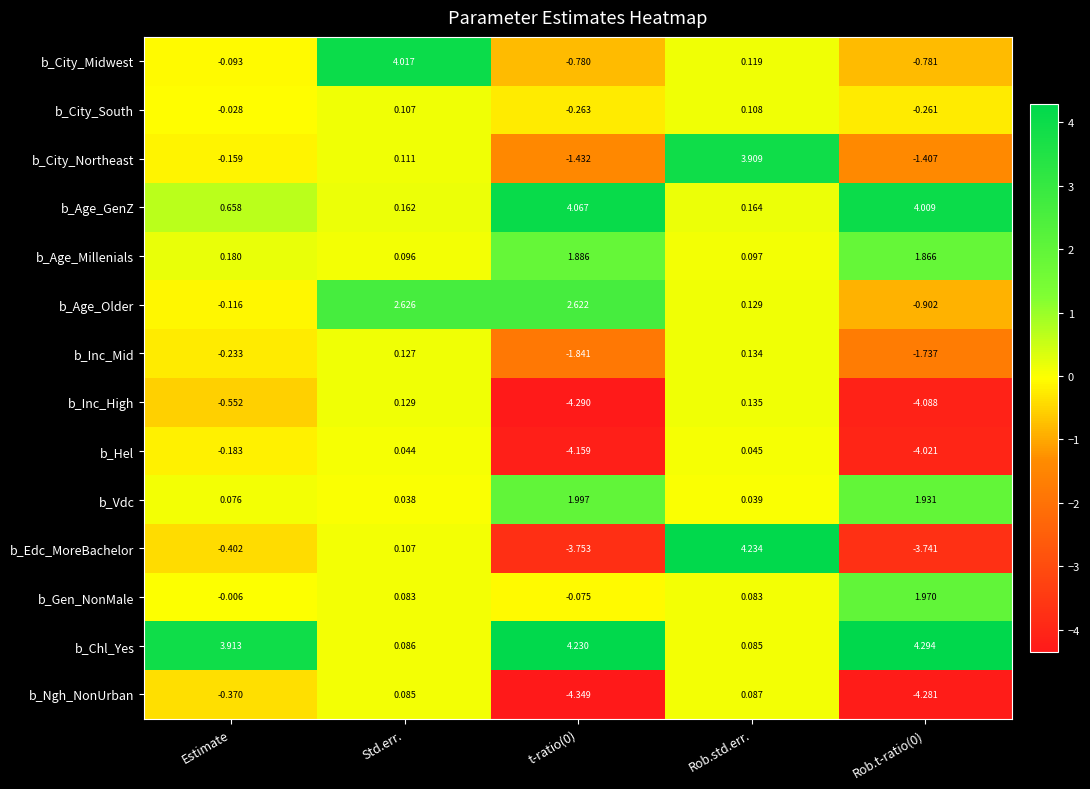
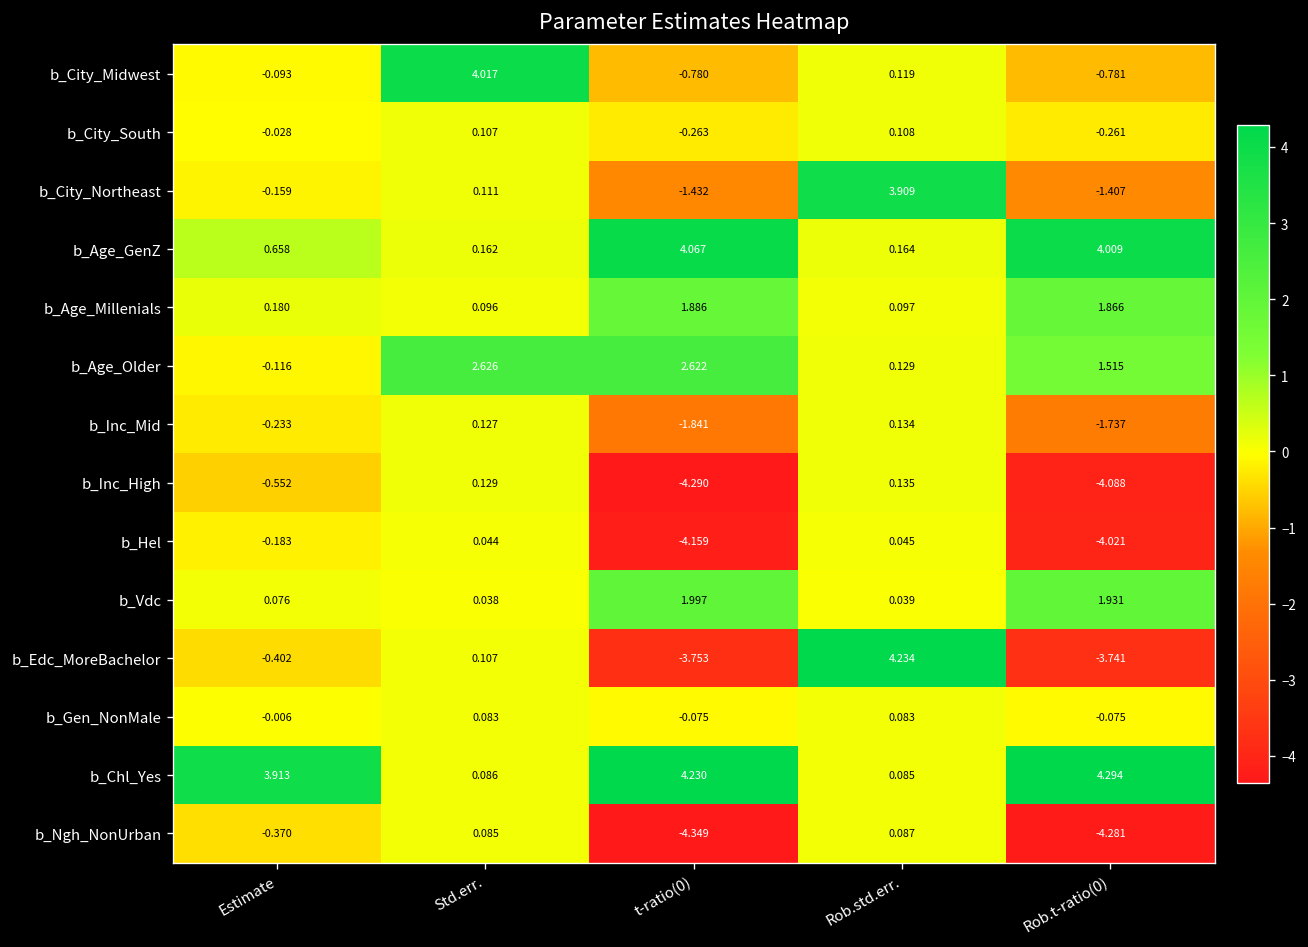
  {
    "b_City_Midwest": {
      "Estimate": -0.093,
      "Std.err.": 4.017,
      "t-ratio(0)": -0.780,
      "Rob.std.err.": 0.119,
      "Rob.t-ratio(0)": -0.781
    },
    "b_City_South": {
      "Estimate": -0.028,
      "Std.err.": 0.107,
      "t-ratio(0)": -0.263,
      "Rob.std.err.": 0.108,
      "Rob.t-ratio(0)": -0.261
    },
    "b_City_Northeast": {
      "Estimate": -0.159,
      "Std.err.": 0.111,
      "t-ratio(0)": -1.432,
      "Rob.std.err.": 3.909,
      "Rob.t-ratio(0)": -1.407
    },
    "b_Age_GenZ": {
      "Estimate": 0.658,
      "Std.err.": 0.162,
      "t-ratio(0)": 4.067,
      "Rob.std.err.": 0.164,
      "Rob.t-ratio(0)": 4.009
    },
    "b_Age_Millenials": {
      "Estimate": 0.180,
      "Std.err.": 0.096,
      "t-ratio(0)": 1.886,
      "Rob.std.err.": 0.097,
      "Rob.t-ratio(0)": 1.866
    },
    "b_Age_Older": {
      "Estimate": -0.116,
      "Std.err.": 2.626,
      "t-ratio(0)": 2.622,
      "Rob.std.err.": 0.129,
-     "Rob.t-ratio(0)": -0.902
+     "Rob.t-ratio(0)": 1.515
    },
    "b_Inc_Mid": {
      "Estimate": -0.233,
      "Std.err.": 0.127,
      "t-ratio(0)": -1.841,
      "Rob.std.err.": 0.134,
      "Rob.t-ratio(0)": -1.737
    },
    "b_Inc_High": {
      "Estimate": -0.552,
      "Std.err.": 0.129,
      "t-ratio(0)": -4.290,
      "Rob.std.err.": 0.135,
      "Rob.t-ratio(0)": -4.088
    },
    "b_Hel": {
      "Estimate": -0.183,
      "Std.err.": 0.044,
      "t-ratio(0)": -4.159,
      "Rob.std.err.": 0.045,
      "Rob.t-ratio(0)": -4.021
    },
    "b_Vdc": {
      "Estimate": 0.076,
      "Std.err.": 0.038,
      "t-ratio(0)": 1.997,
      "Rob.std.err.": 0.039,
      "Rob.t-ratio(0)": 1.931
    },
    "b_Edc_MoreBachelor": {
      "Estimate": -0.402,
      "Std.err.": 0.107,
      "t-ratio(0)": -3.753,
      "Rob.std.err.": 4.234,
      "Rob.t-ratio(0)": -3.741
    },
    "b_Gen_NonMale": {
      "Estimate": -0.006,
      "Std.err.": 0.083,
      "t-ratio(0)": -0.075,
      "Rob.std.err.": 0.083,
-     "Rob.t-ratio(0)": 1.970
+     "Rob.t-ratio(0)": -0.075
    },
    "b_Chl_Yes": {
      "Estimate": 3.913,
      "Std.err.": 0.086,
      "t-ratio(0)": 4.230,
      "Rob.std.err.": 0.085,
      "Rob.t-ratio(0)": 4.294
    },
    "b_Ngh_NonUrban": {
      "Estimate": -0.370,
      "Std.err.": 0.085,
      "t-ratio(0)": -4.349,
      "Rob.std.err.": 0.087,
      "Rob.t-ratio(0)": -4.281
    }
  }
